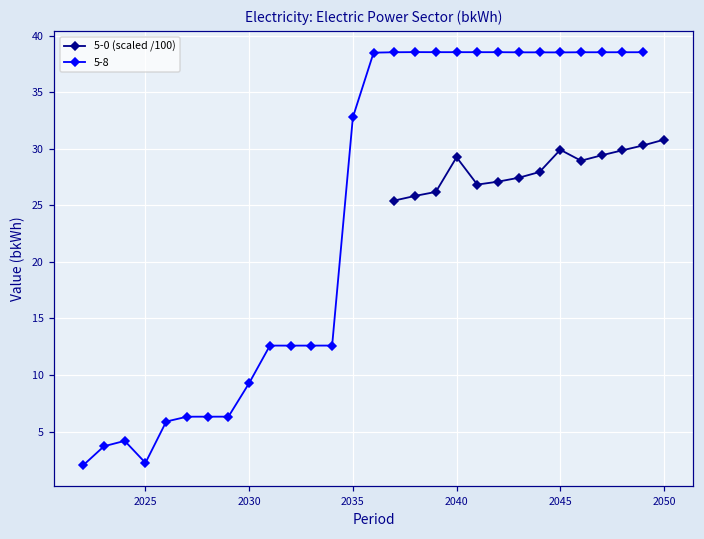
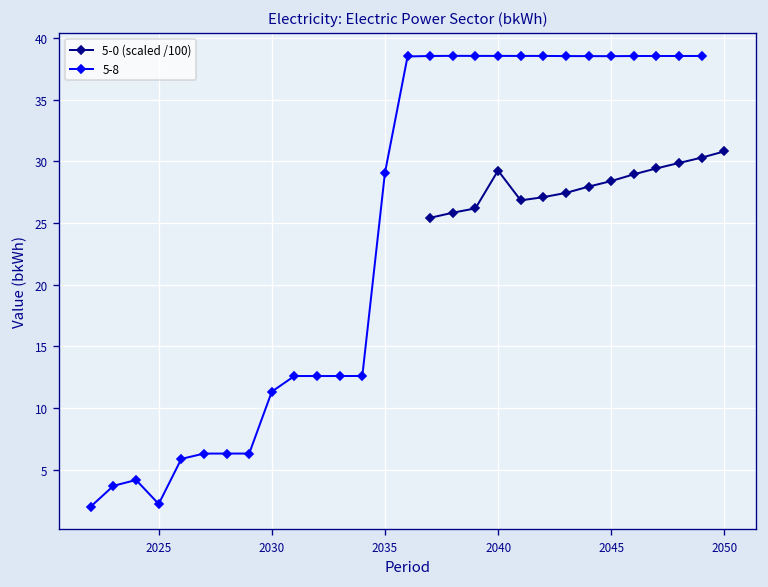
  {
    "5-0 (scaled /100)": {
      "2040": 29.3,
-     "2045": 29.9,
+     "2045": 28.4,
      "2050": 30.8
    },
    "5-8": {
      "2025": 2.2,
-     "2030": 9.3,
-     "2035": 32.8,
+     "2030": 11.3,
+     "2035": 29.1,
      "2040": 38.5,
      "2045": 38.5
    }
  }
